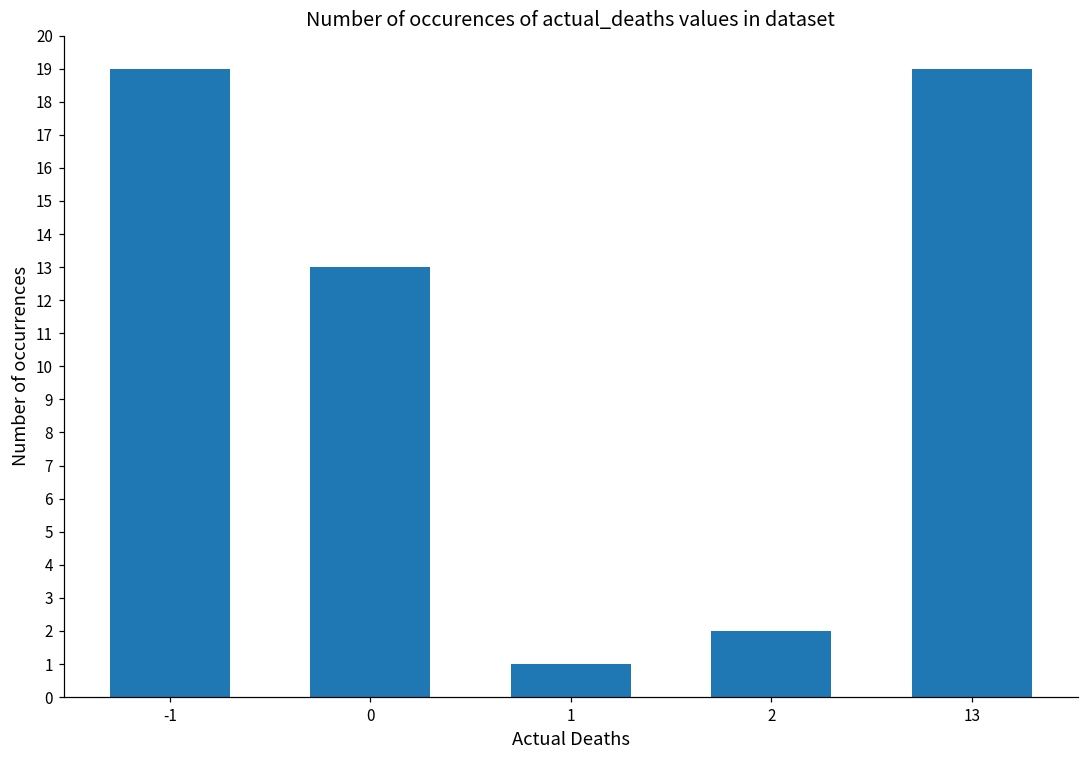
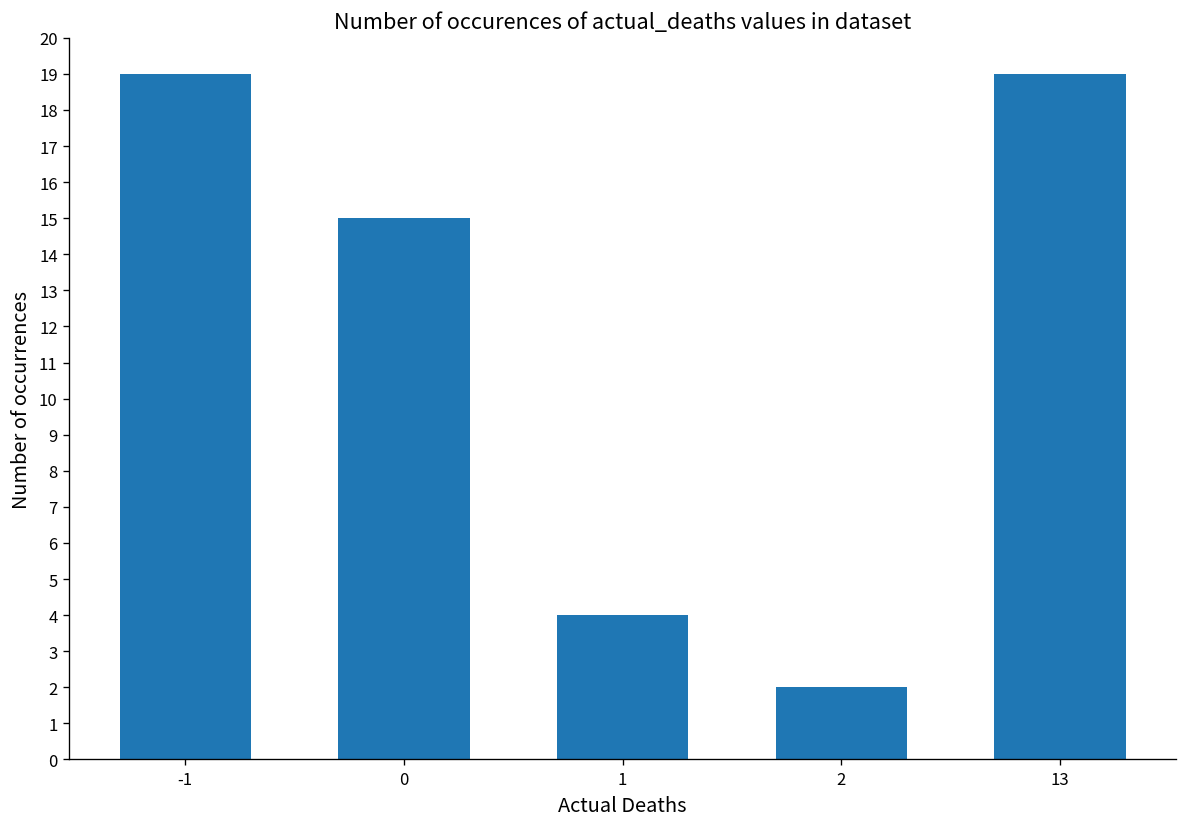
  {
    "-1": 19,
-   "0": 13,
-   "1": 1,
+   "0": 15,
+   "1": 4,
    "2": 2,
    "13": 19
  }
